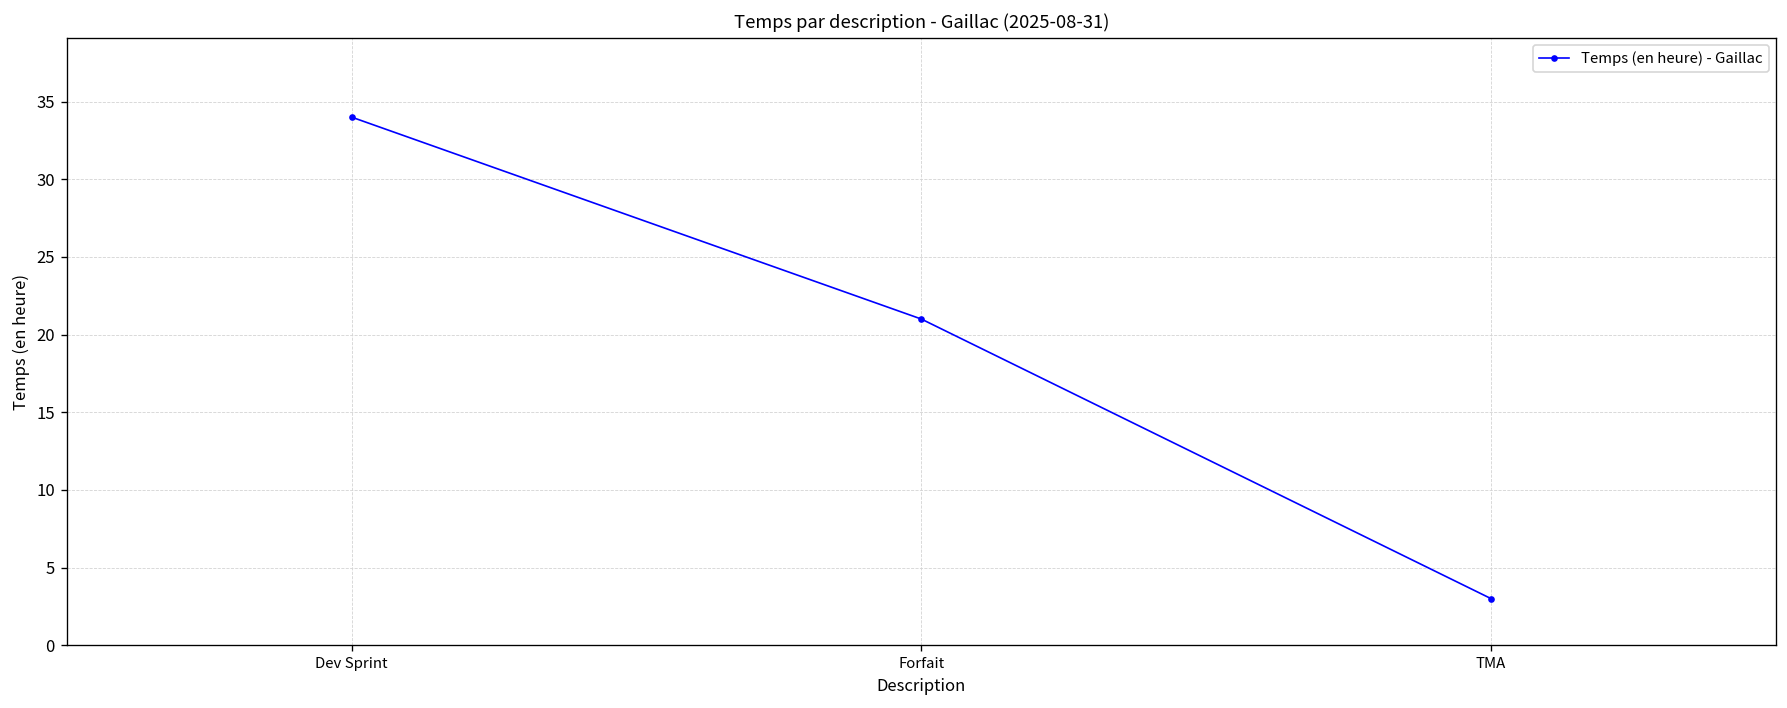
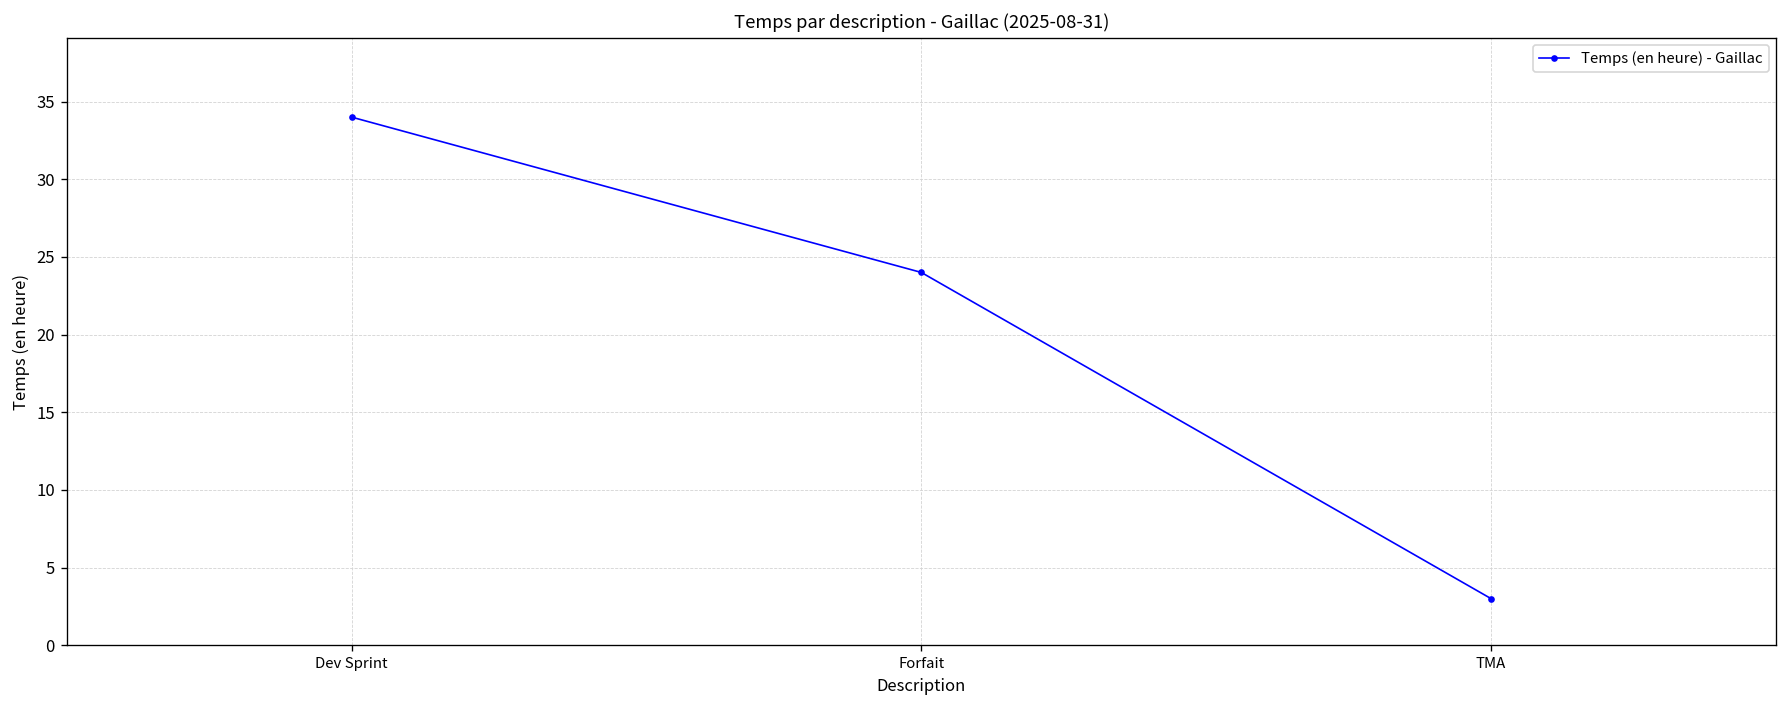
  {
    "Dev Sprint": 34,
-   "Forfait": 21,
+   "Forfait": 24,
    "TMA": 3
  }
